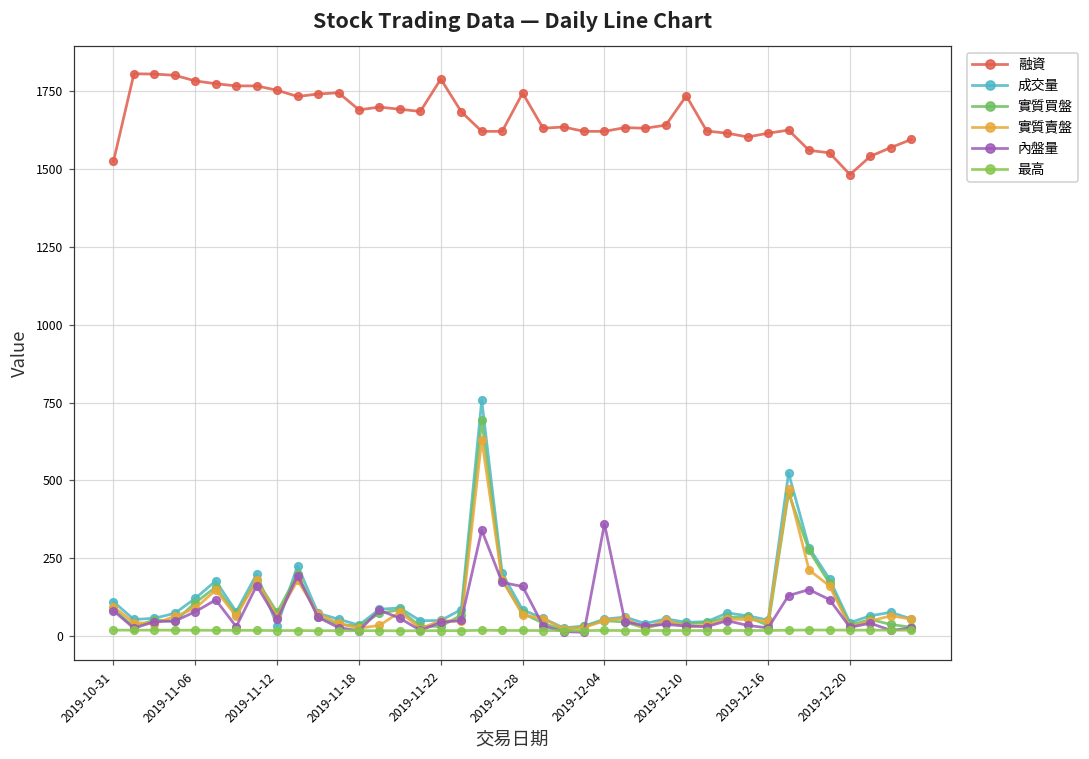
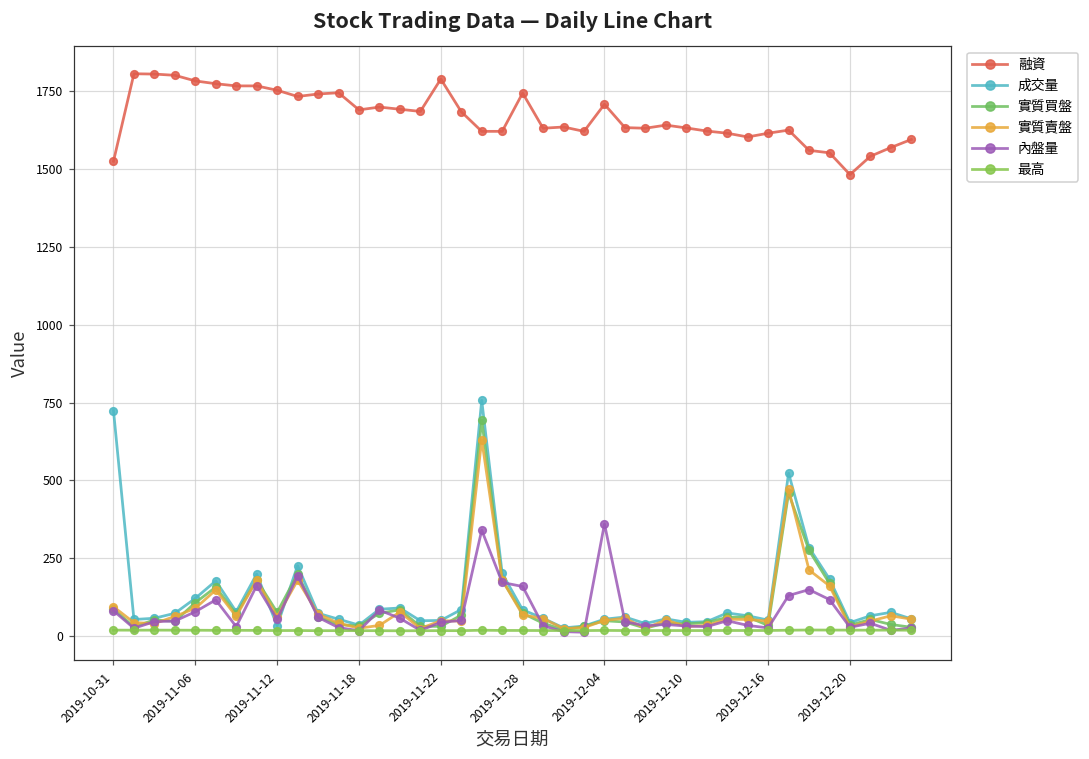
  {
    "融資": {
      "2019-10-31": 1530,
      "2019-11-06": 1780,
      "2019-11-12": 1750,
      "2019-11-18": 1690,
      "2019-11-22": 1790,
      "2019-11-28": 1740,
-     "2019-12-04": 1620,
-     "2019-12-10": 1740,
+     "2019-12-04": 1710,
+     "2019-12-10": 1630,
      "2019-12-16": 1620,
      "2019-12-20": 1480
    },
    "成交量": {
-     "2019-10-31": 110,
+     "2019-10-31": 720,
      "2019-11-06": 120,
      "2019-11-12": 30,
      "2019-11-28": 80
    },
    "實質賣盤": {
      "2019-11-06": 90,
      "2019-11-12": 60
    },
    "內盤量": {
      "2019-11-06": 80,
      "2019-11-12": 50,
      "2019-11-28": 160,
      "2019-12-04": 360
    }
  }
